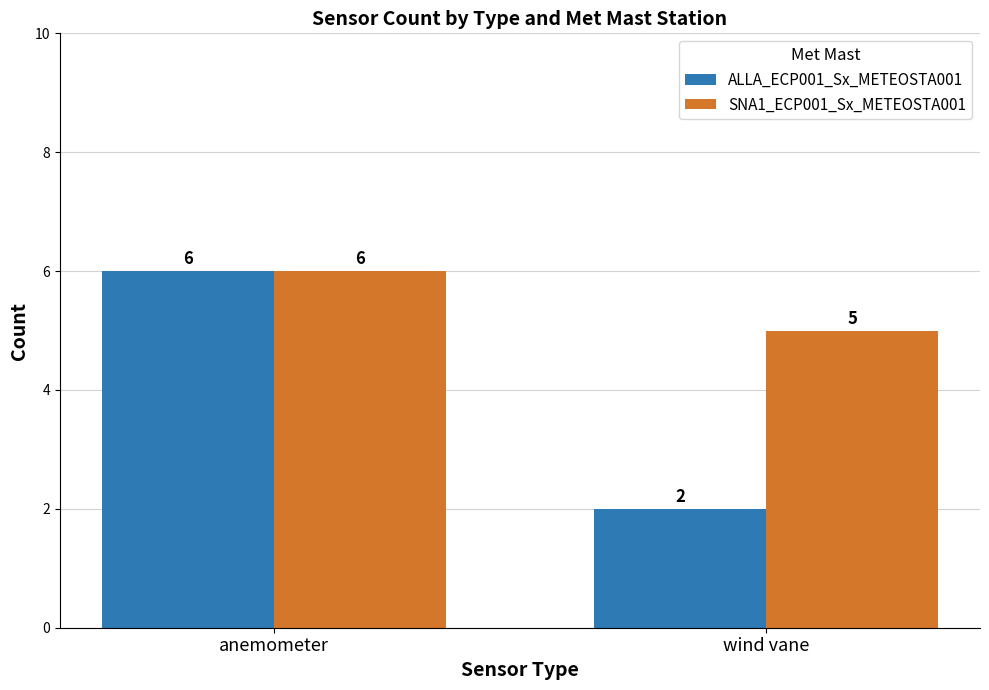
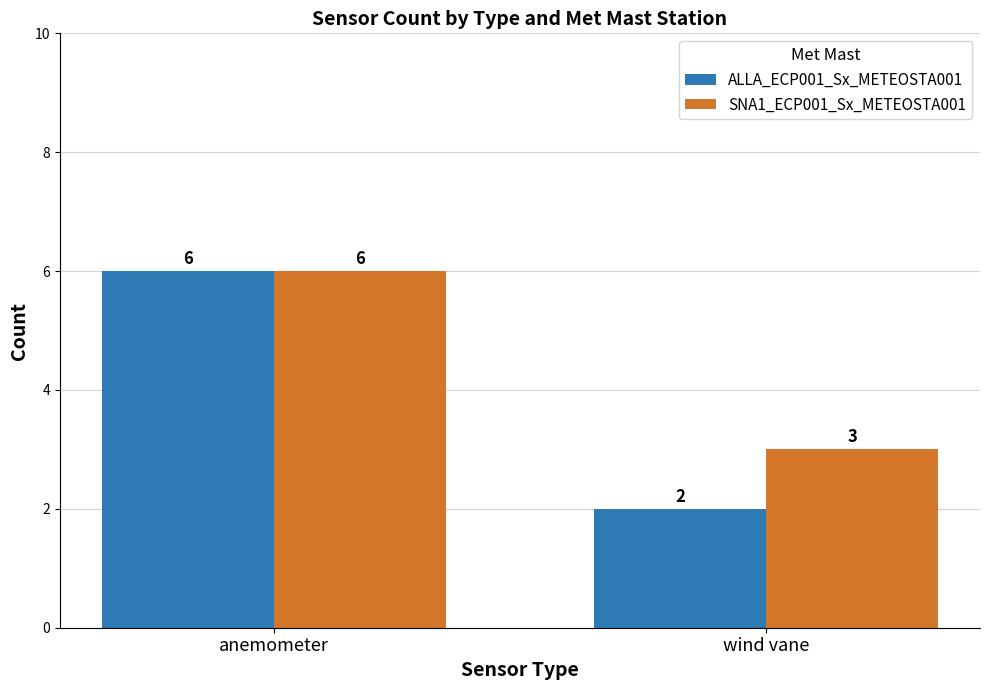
  {
    "ALLA_ECP001_Sx_METEOSTA001": {
      "anemometer": 6,
      "wind vane": 2
    },
    "SNA1_ECP001_Sx_METEOSTA001": {
      "anemometer": 6,
-     "wind vane": 5
+     "wind vane": 3
    }
  }
